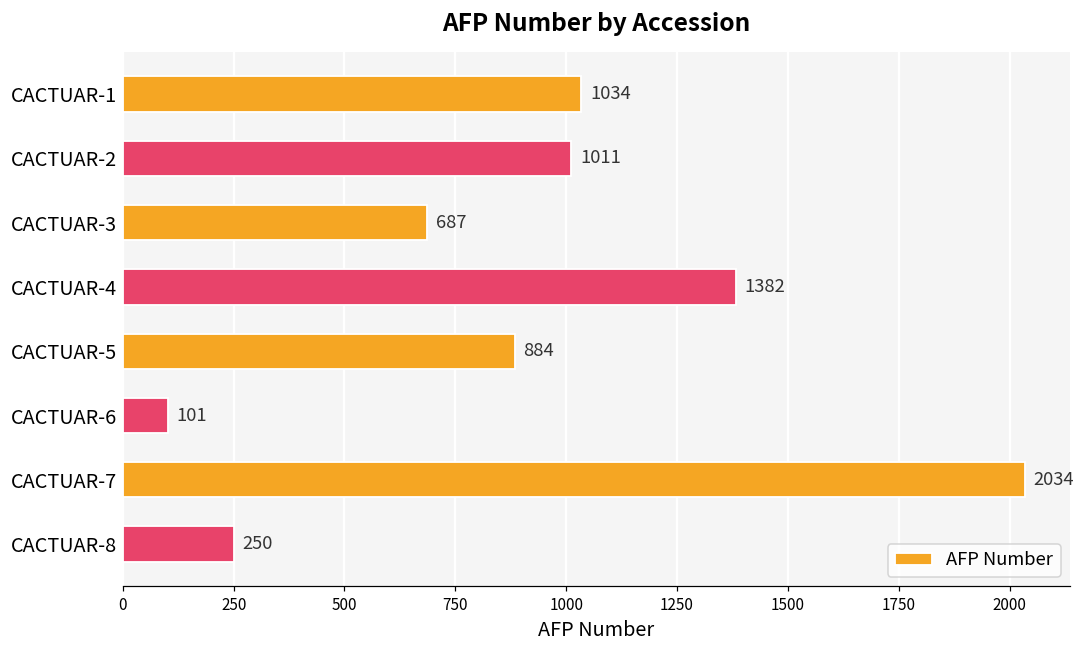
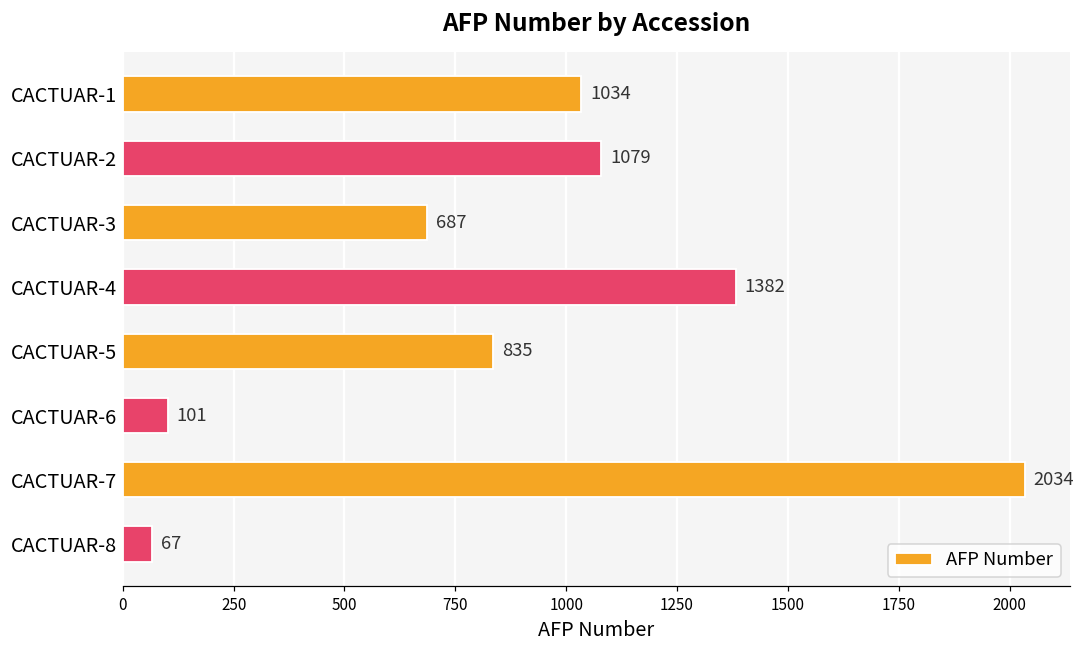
  {
    "CACTUAR-1": 1034,
-   "CACTUAR-2": 1011,
+   "CACTUAR-2": 1079,
    "CACTUAR-3": 687,
    "CACTUAR-4": 1382,
-   "CACTUAR-5": 884,
+   "CACTUAR-5": 835,
    "CACTUAR-6": 101,
    "CACTUAR-7": 2034,
-   "CACTUAR-8": 250
+   "CACTUAR-8": 67
  }
